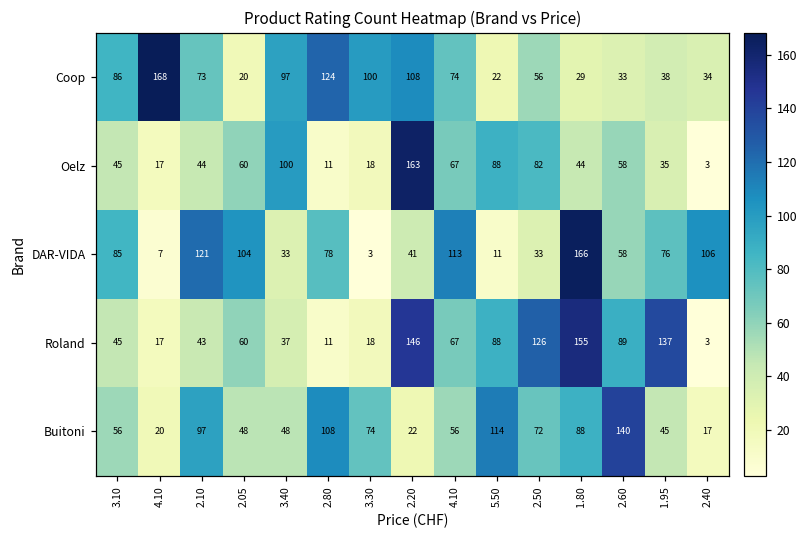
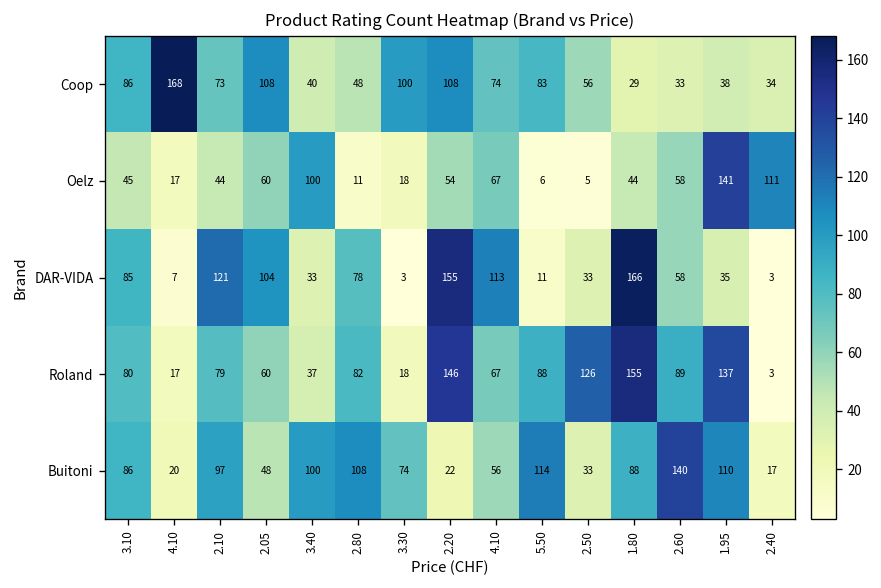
  {
    "Coop": {
      "3.10": 86,
      "2.10": 73,
-     "2.05": 20,
-     "3.40": 97,
-     "2.80": 124,
+     "2.05": 108,
+     "3.40": 40,
+     "2.80": 48,
      "3.30": 100,
      "2.20": 108,
-     "5.50": 22,
+     "5.50": 83,
      "2.50": 56,
      "1.80": 29,
      "2.60": 33,
      "1.95": 38,
      "2.40": 34
    },
    "Oelz": {
      "3.10": 45,
      "2.10": 44,
      "2.05": 60,
      "3.40": 100,
      "2.80": 11,
      "3.30": 18,
-     "2.20": 163,
-     "5.50": 88,
-     "2.50": 82,
+     "2.20": 54,
+     "5.50": 6,
+     "2.50": 5,
      "1.80": 44,
      "2.60": 58,
-     "1.95": 35,
-     "2.40": 3
+     "1.95": 141,
+     "2.40": 111
    },
    "DAR-VIDA": {
      "3.10": 85,
      "2.10": 121,
      "2.05": 104,
      "3.40": 33,
      "2.80": 78,
      "3.30": 3,
-     "2.20": 41,
+     "2.20": 155,
      "5.50": 11,
      "2.50": 33,
      "1.80": 166,
      "2.60": 58,
-     "1.95": 76,
-     "2.40": 106
+     "1.95": 35,
+     "2.40": 3
    },
    "Roland": {
-     "3.10": 45,
-     "2.10": 43,
+     "3.10": 80,
+     "2.10": 79,
      "2.05": 60,
      "3.40": 37,
-     "2.80": 11,
+     "2.80": 82,
      "3.30": 18,
      "2.20": 146,
      "5.50": 88,
      "2.50": 126,
      "1.80": 155,
      "2.60": 89,
      "1.95": 137,
      "2.40": 3
    },
    "Buitoni": {
-     "3.10": 56,
+     "3.10": 86,
      "2.10": 97,
      "2.05": 48,
-     "3.40": 48,
+     "3.40": 100,
      "2.80": 108,
      "3.30": 74,
      "2.20": 22,
      "5.50": 114,
-     "2.50": 72,
+     "2.50": 33,
      "1.80": 88,
      "2.60": 140,
-     "1.95": 45,
+     "1.95": 110,
      "2.40": 17
    }
  }
